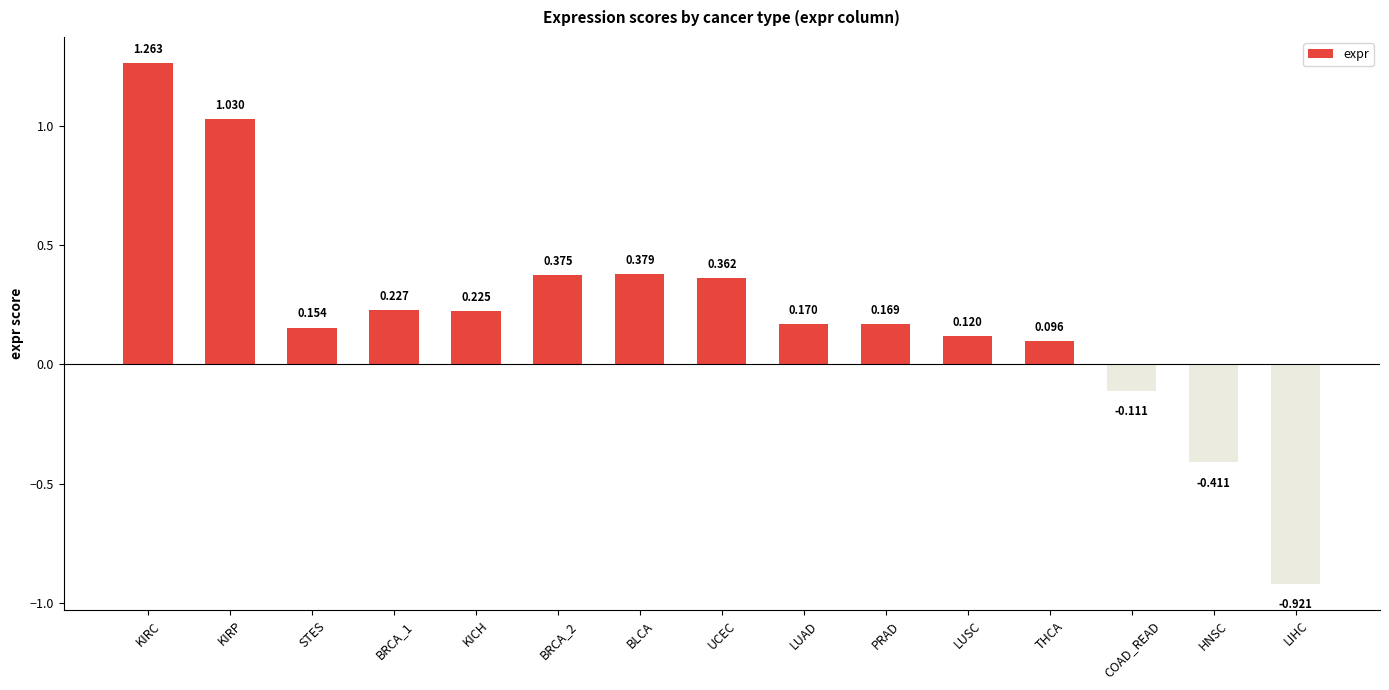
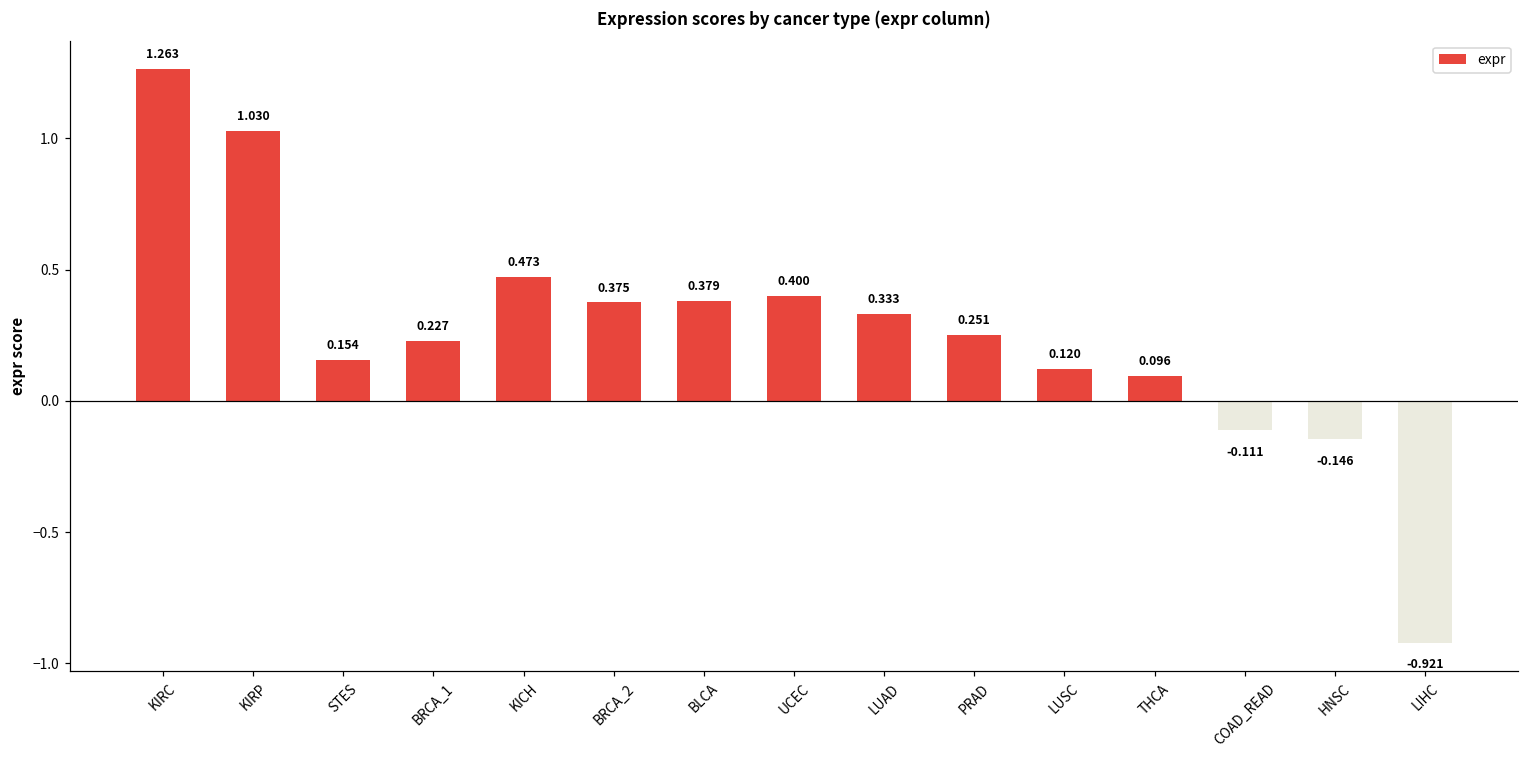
  {
    "KIRC": 1.263,
    "KIRP": 1.030,
    "STES": 0.154,
    "BRCA_1": 0.227,
-   "KICH": 0.225,
+   "KICH": 0.473,
    "BRCA_2": 0.375,
    "BLCA": 0.379,
-   "UCEC": 0.362,
-   "LUAD": 0.170,
-   "PRAD": 0.169,
+   "UCEC": 0.400,
+   "LUAD": 0.333,
+   "PRAD": 0.251,
    "LUSC": 0.120,
    "THCA": 0.096,
    "COAD_READ": -0.111,
-   "HNSC": -0.411,
+   "HNSC": -0.146,
    "LIHC": -0.921
  }
